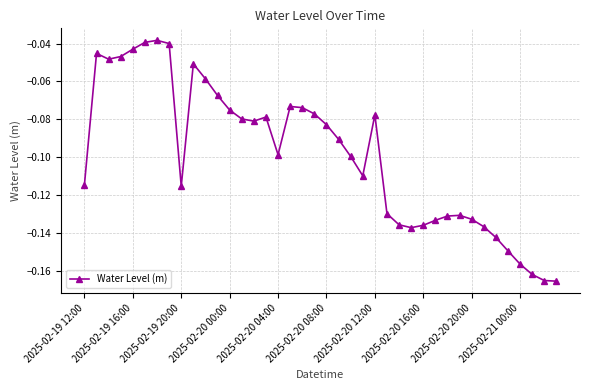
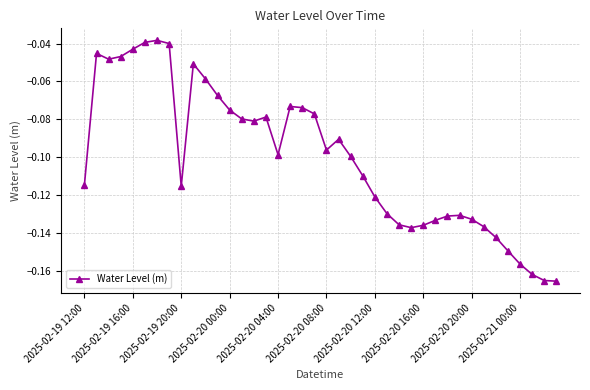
  {
    "2025-02-19 12:00": -0.115,
    "2025-02-19 16:00": -0.043,
    "2025-02-19 20:00": -0.115,
    "2025-02-20 00:00": -0.075,
    "2025-02-20 04:00": -0.099,
-   "2025-02-20 08:00": -0.083,
-   "2025-02-20 12:00": -0.078,
+   "2025-02-20 08:00": -0.096,
+   "2025-02-20 12:00": -0.121,
    "2025-02-20 16:00": -0.136,
    "2025-02-20 20:00": -0.133,
    "2025-02-21 00:00": -0.156
  }
